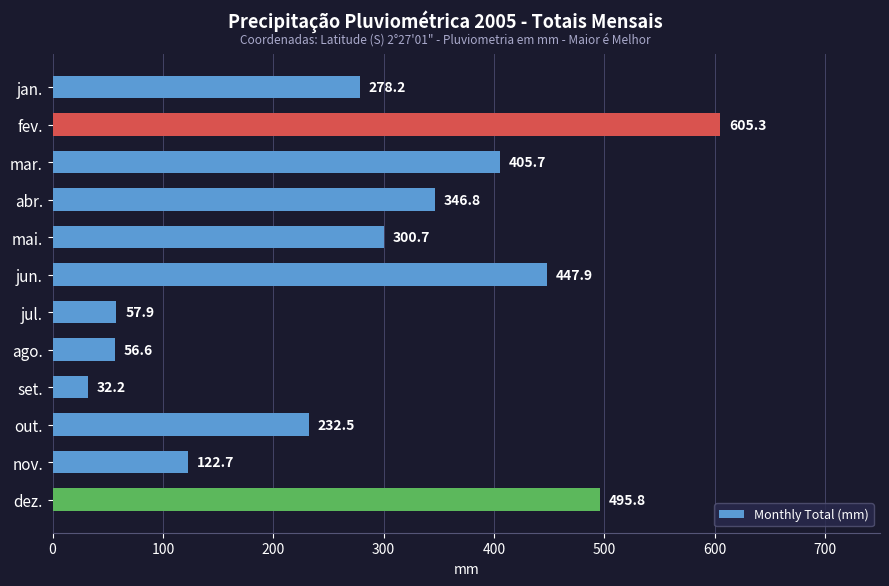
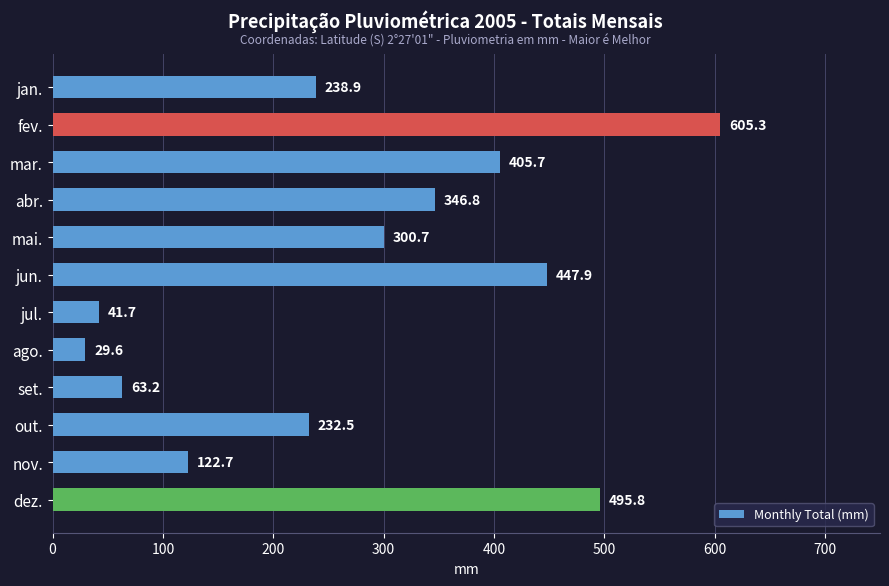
  {
-   "jan.": 278.2,
+   "jan.": 238.9,
    "fev.": 605.3,
    "mar.": 405.7,
    "abr.": 346.8,
    "mai.": 300.7,
    "jun.": 447.9,
-   "jul.": 57.9,
-   "ago.": 56.6,
-   "set.": 32.2,
+   "jul.": 41.7,
+   "ago.": 29.6,
+   "set.": 63.2,
    "out.": 232.5,
    "nov.": 122.7,
    "dez.": 495.8
  }
